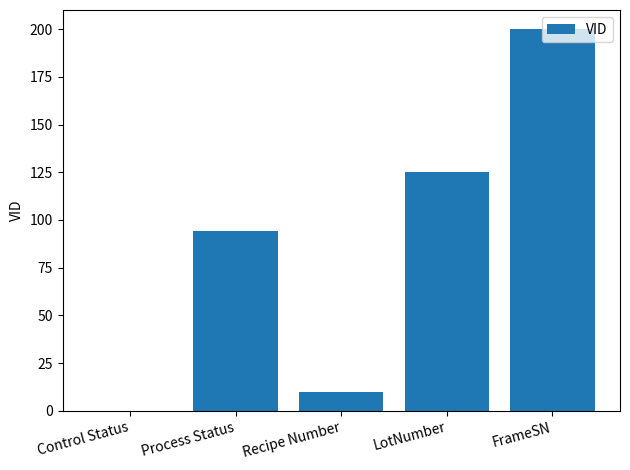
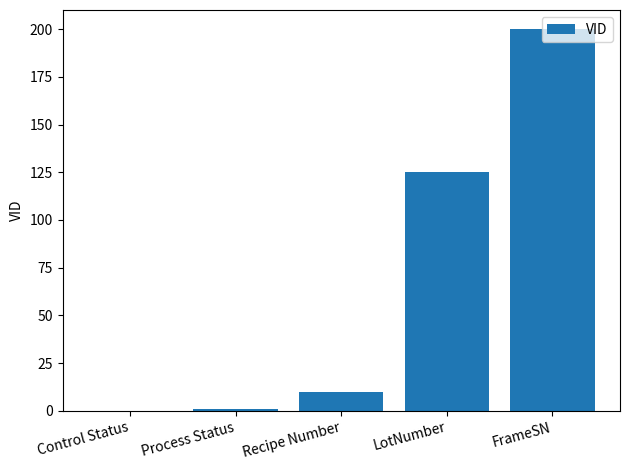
  {
    "Control Status": 0,
-   "Process Status": 94,
+   "Process Status": 1,
    "Recipe Number": 10,
    "LotNumber": 125
  }
